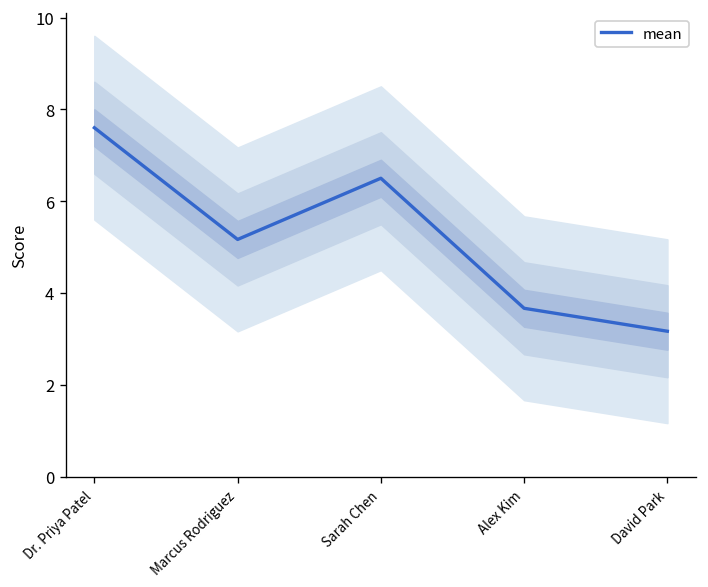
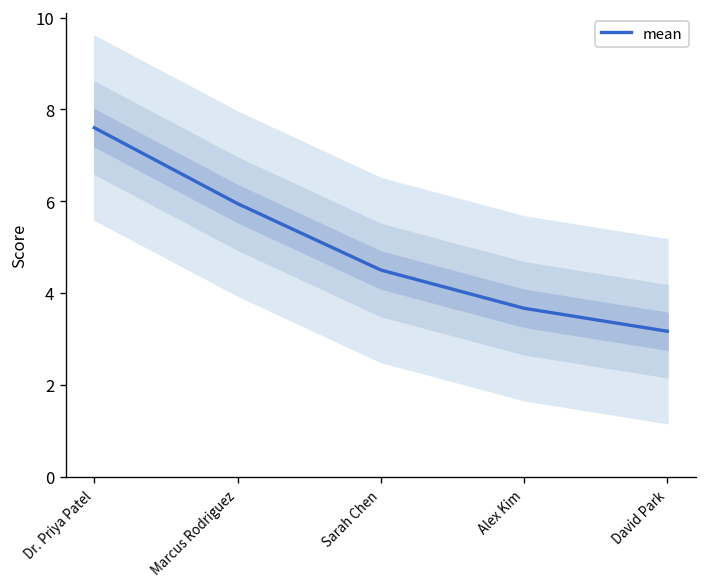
  {
    "mean": {
      "Dr. Priya Patel": 7.6,
-     "Marcus Rodriguez": 5.2,
-     "Sarah Chen": 6.5,
+     "Marcus Rodriguez": 5.9,
+     "Sarah Chen": 4.5,
      "Alex Kim": 3.7,
      "David Park": 3.2
    }
  }
